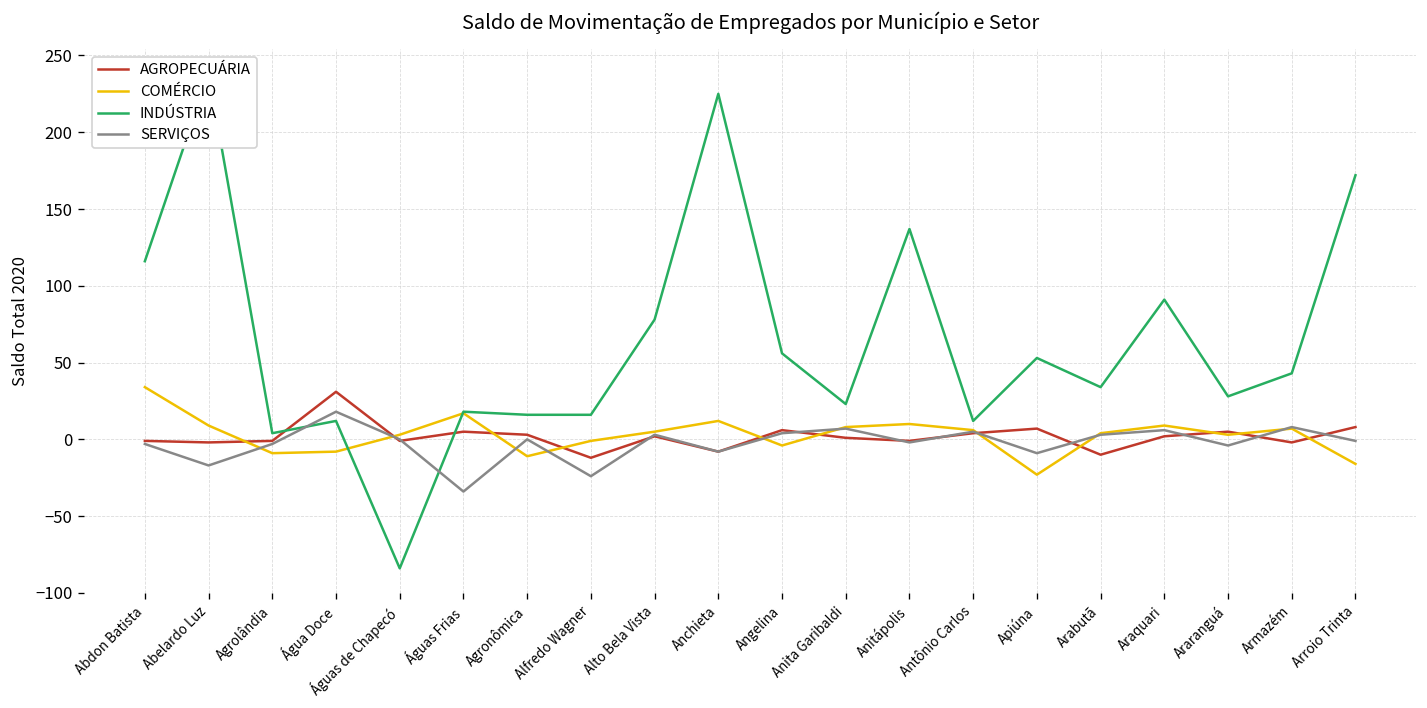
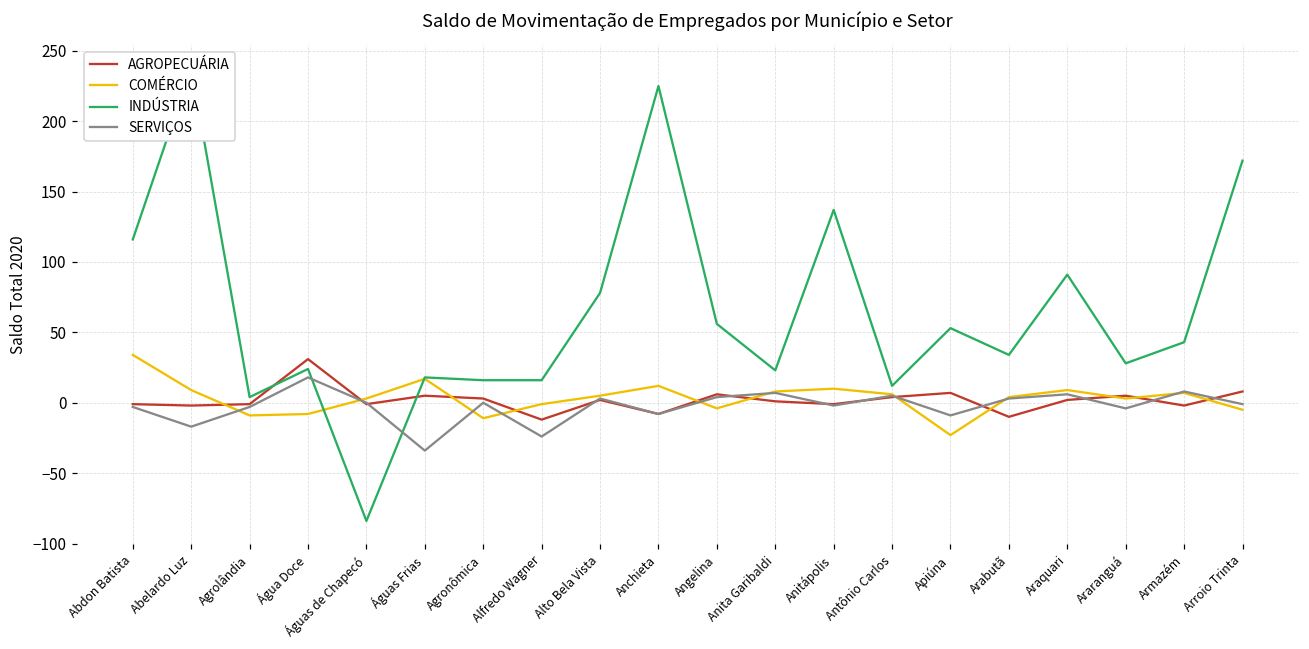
  {
    "AGROPECUÁRIA": {
      "Abdon Batista": -1,
      "Abelardo Luz": -2,
      "Agrolândia": -1,
      "Água Doce": 31,
      "Águas Frias": 5,
      "Agronômica": 3,
      "Alfredo Wagner": -12,
      "Anita Garibaldi": 1,
      "Apiúna": 7,
      "Arabutã": -10,
      "Araquari": 2,
      "Araranguá": 5,
      "Armazém": -2,
      "Arroio Trinta": 8
    },
    "COMÉRCIO": {
      "Abdon Batista": 34,
      "Abelardo Luz": 9,
      "Agrolândia": -9,
      "Água Doce": -8,
      "Águas de Chapecó": 3,
      "Agronômica": -11,
      "Alfredo Wagner": -1,
      "Alto Bela Vista": 5,
      "Anchieta": 12,
      "Angelina": -4,
      "Anitápolis": 10,
      "Apiúna": -23,
      "Araquari": 9,
      "Araranguá": 3,
-     "Arroio Trinta": -16
+     "Arroio Trinta": -5
    },
    "INDÚSTRIA": {
      "Abdon Batista": 116,
      "Agrolândia": 4,
-     "Água Doce": 12,
+     "Água Doce": 24,
      "Águas de Chapecó": -84,
      "Agronômica": 16,
      "Alfredo Wagner": 16,
      "Alto Bela Vista": 78,
      "Anchieta": 225,
      "Angelina": 56,
      "Anita Garibaldi": 23,
      "Anitápolis": 137,
      "Antônio Carlos": 12,
      "Apiúna": 53,
      "Arabutã": 34,
      "Araquari": 91,
      "Araranguá": 28,
      "Armazém": 43,
      "Arroio Trinta": 172
    },
    "SERVIÇOS": {
      "Abdon Batista": -3,
      "Abelardo Luz": -17,
      "Agrolândia": -3,
      "Água Doce": 18,
      "Águas Frias": -34,
      "Agronômica": 0,
      "Alfredo Wagner": -24,
      "Apiúna": -9,
      "Araquari": 6,
      "Araranguá": -4,
      "Arroio Trinta": -1
    }
  }
